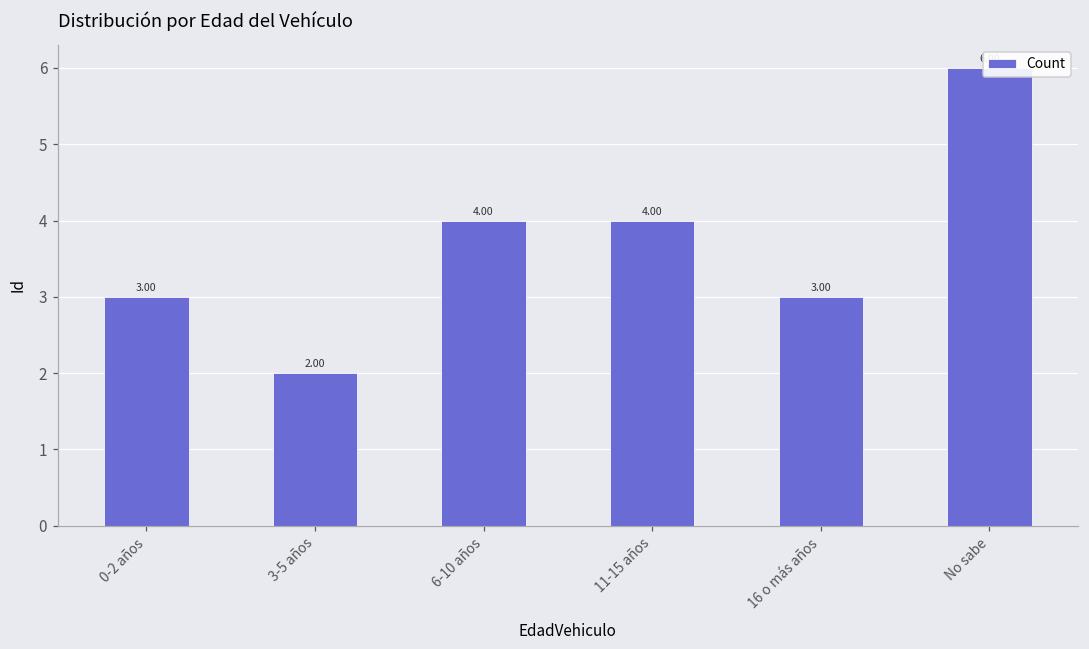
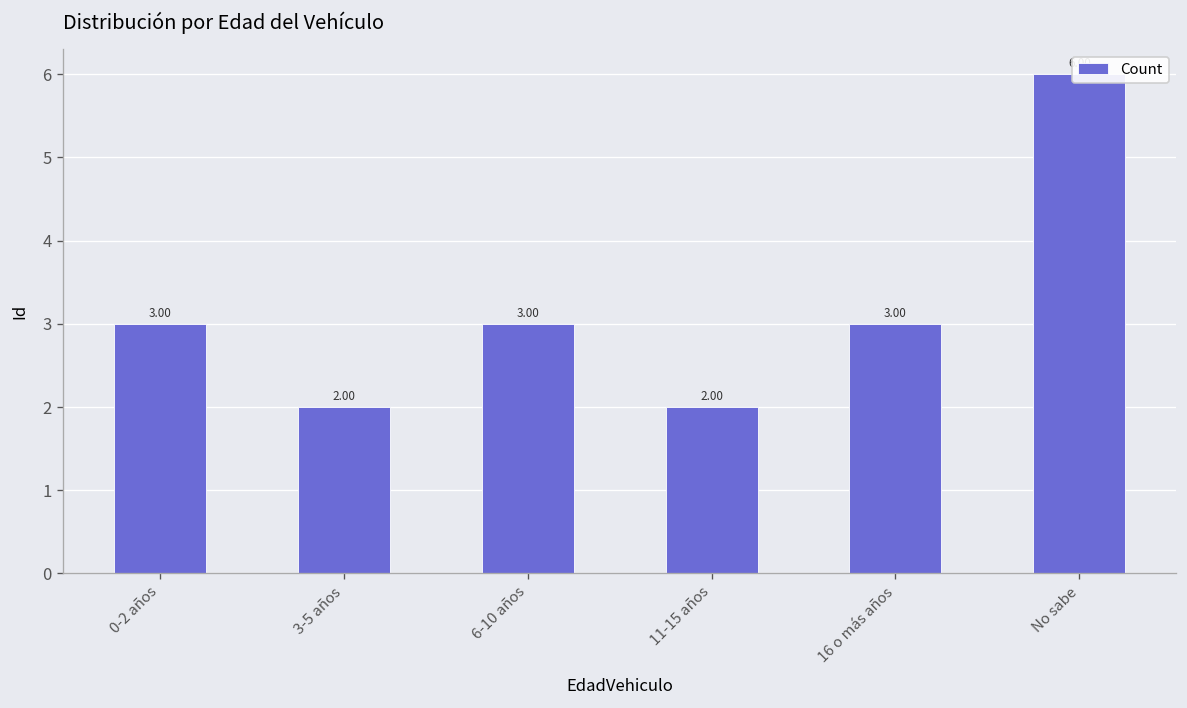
  {
    "0-2 años": 3.00,
    "3-5 años": 2.00,
-   "6-10 años": 4.00,
-   "11-15 años": 4.00,
+   "6-10 años": 3.00,
+   "11-15 años": 2.00,
    "16 o más años": 3.00
  }
